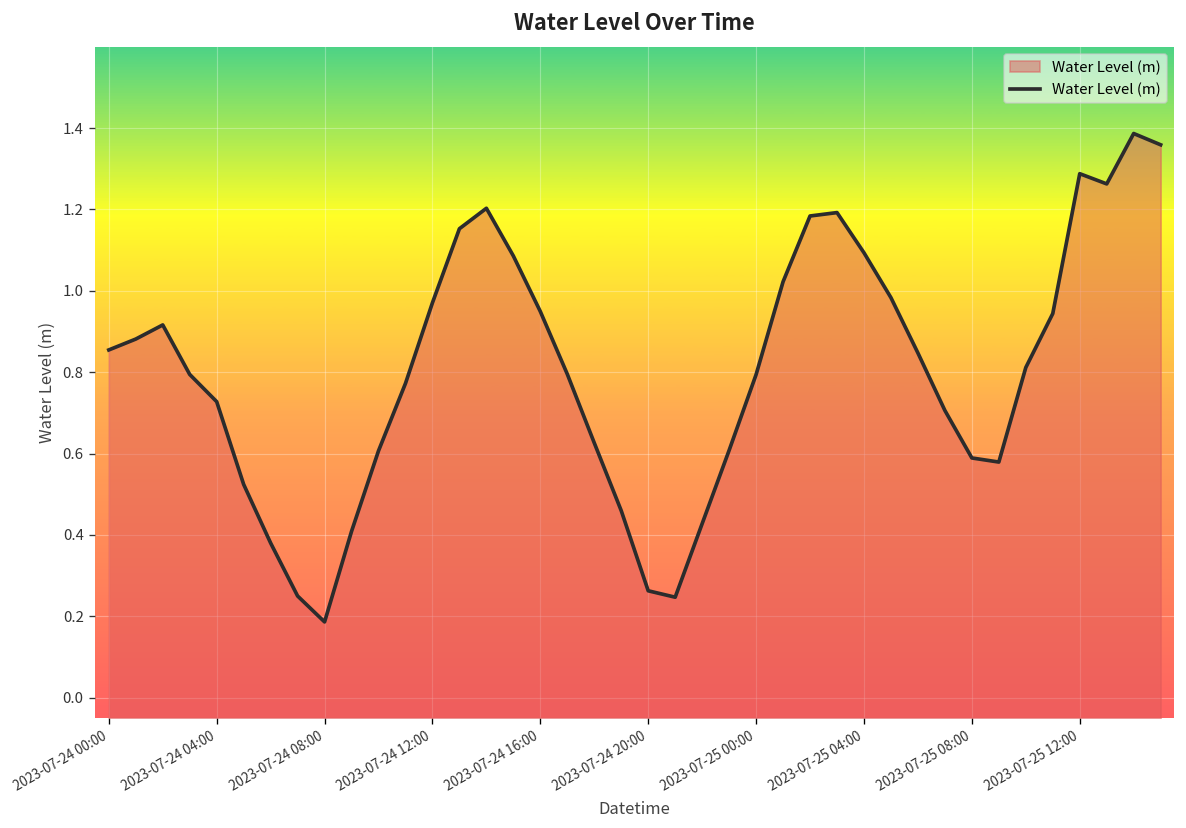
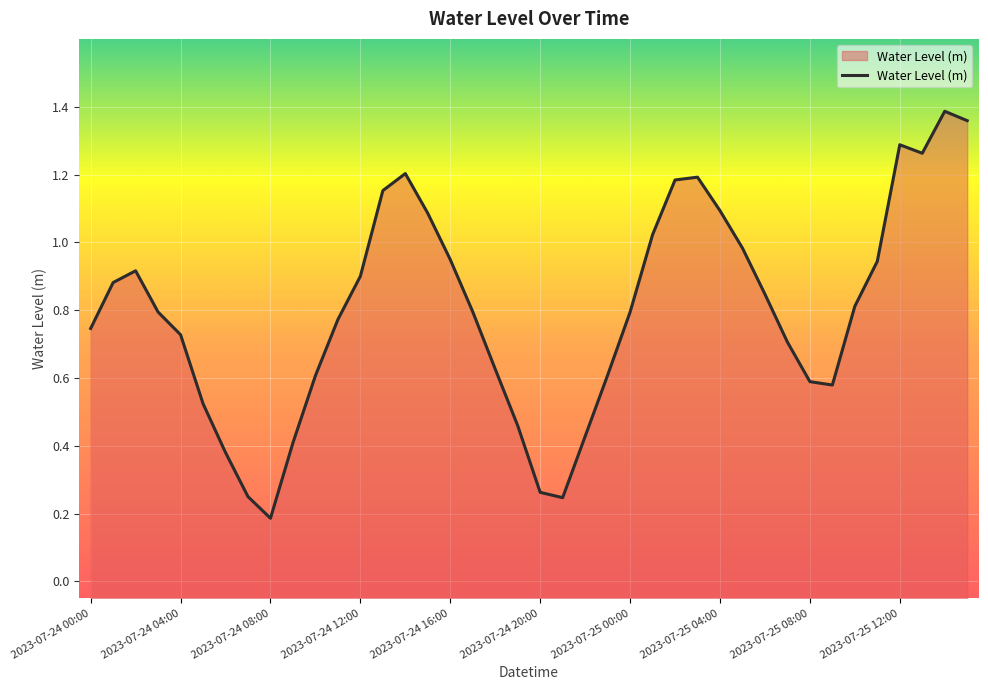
  {
-   "2023-07-24 00:00": 0.85,
+   "2023-07-24 00:00": 0.75,
    "2023-07-24 04:00": 0.73,
    "2023-07-24 08:00": 0.19,
-   "2023-07-24 12:00": 0.97,
+   "2023-07-24 12:00": 0.90,
    "2023-07-24 16:00": 0.95,
    "2023-07-24 20:00": 0.26,
    "2023-07-25 00:00": 0.79,
    "2023-07-25 04:00": 1.09,
    "2023-07-25 08:00": 0.59,
    "2023-07-25 12:00": 1.29
  }
